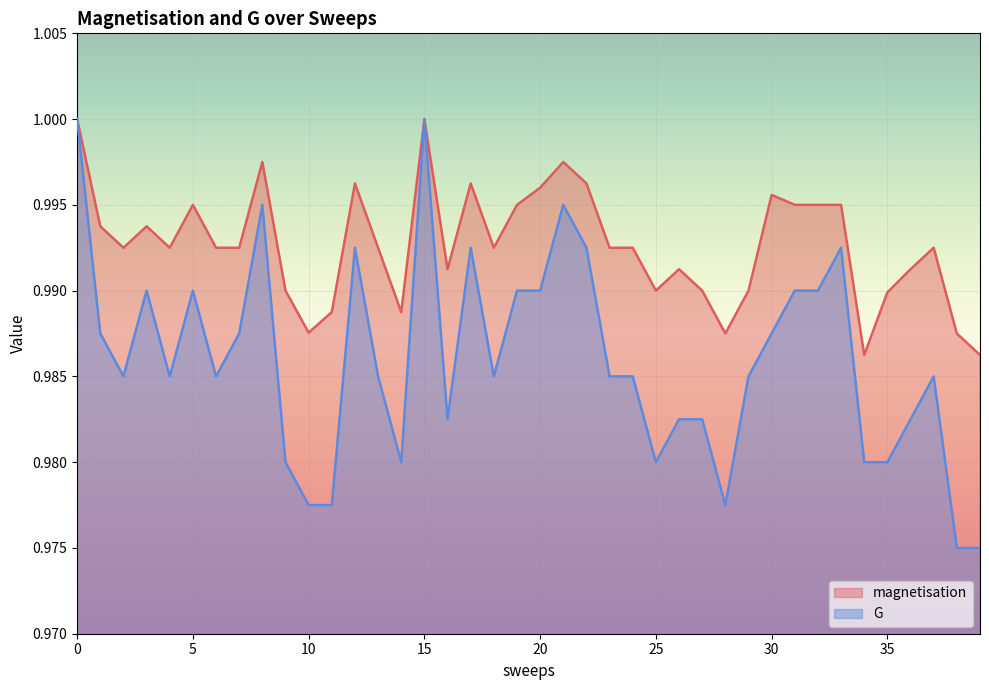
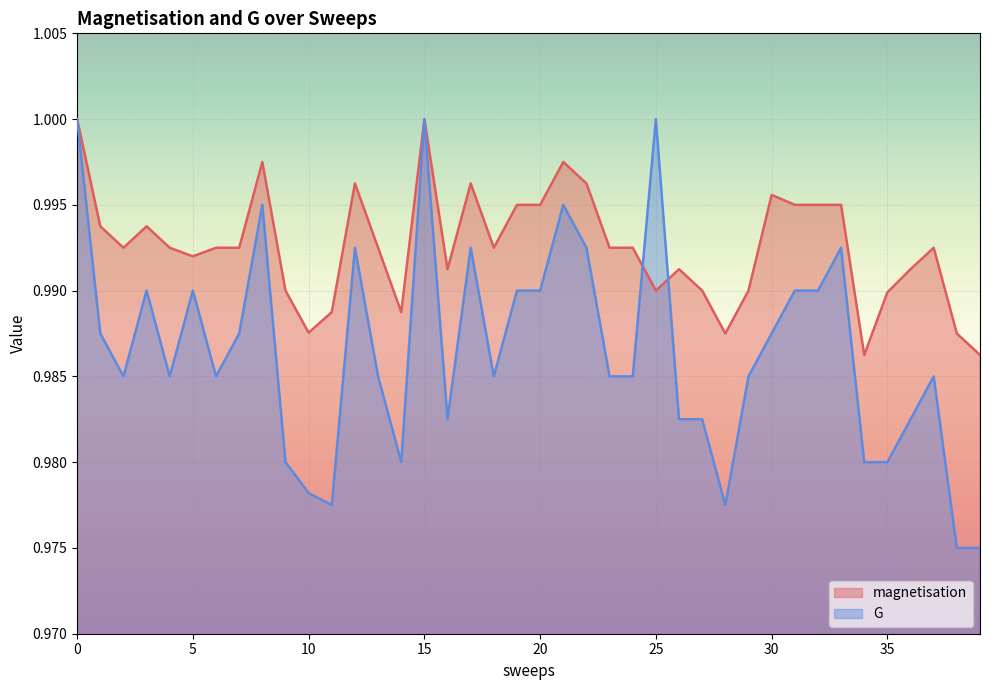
  {
    "magnetisation": {
-     "5": 0.995,
+     "5": 0.992,
      "10": 0.9876,
-     "20": 0.996,
+     "20": 0.995,
      "25": 0.990,
      "30": 0.9956,
      "35": 0.990
    },
    "G": {
      "5": 0.9900,
-     "10": 0.9775,
+     "10": 0.9782,
      "20": 0.9900,
-     "25": 0.98,
+     "25": 1.00,
      "30": 0.9875,
      "35": 0.9800
    }
  }
